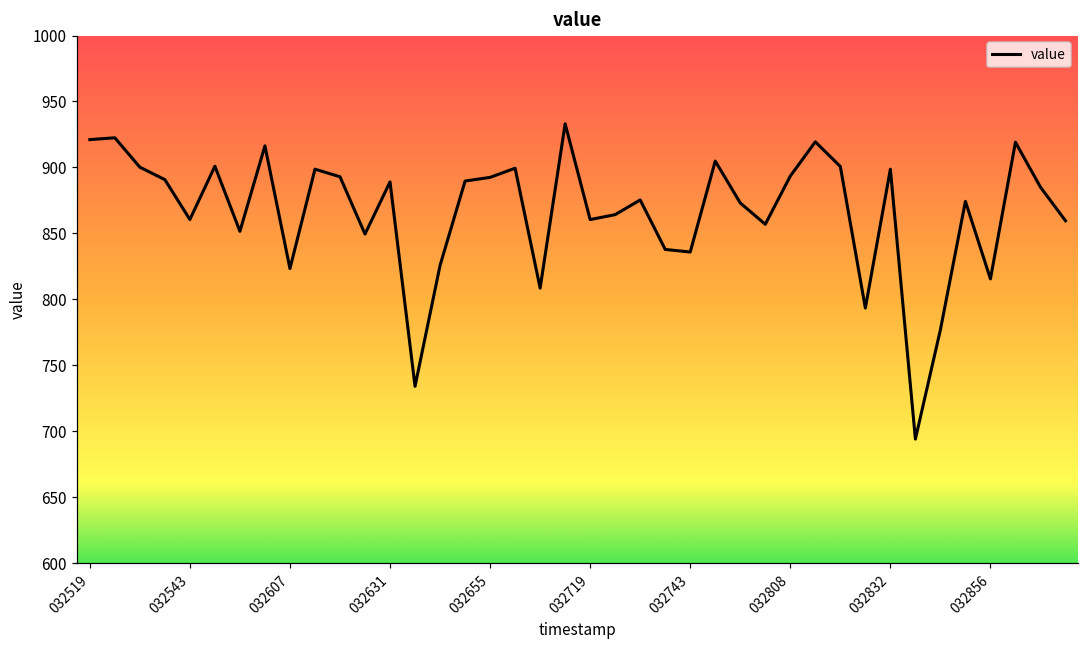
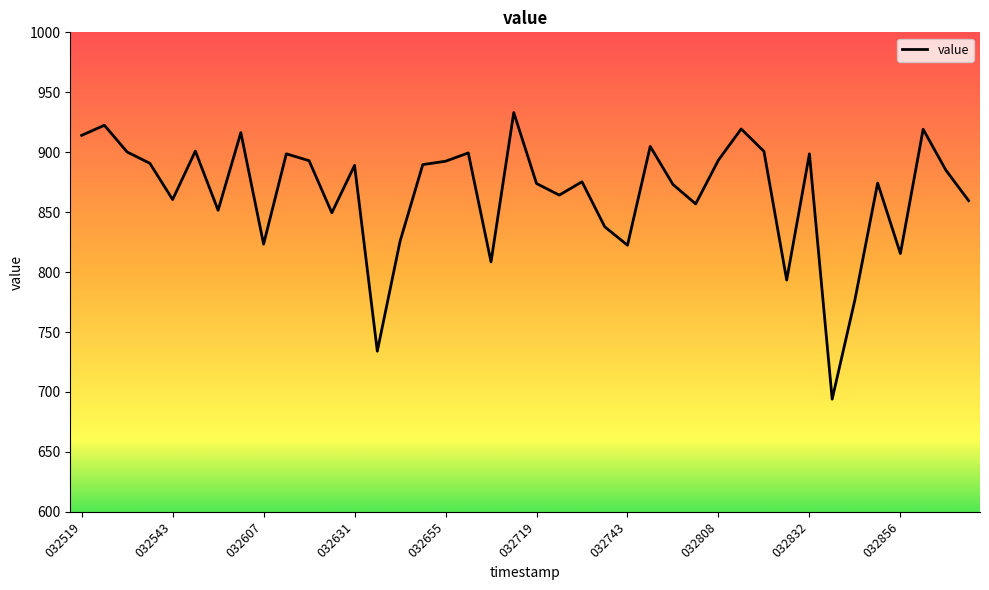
  {
-   "032519": 921,
+   "032519": 914,
    "032543": 861,
    "032607": 823,
    "032631": 889,
    "032655": 892,
-   "032719": 860,
-   "032743": 836,
+   "032719": 874,
+   "032743": 822,
    "032808": 893,
    "032832": 899,
    "032856": 815
  }
